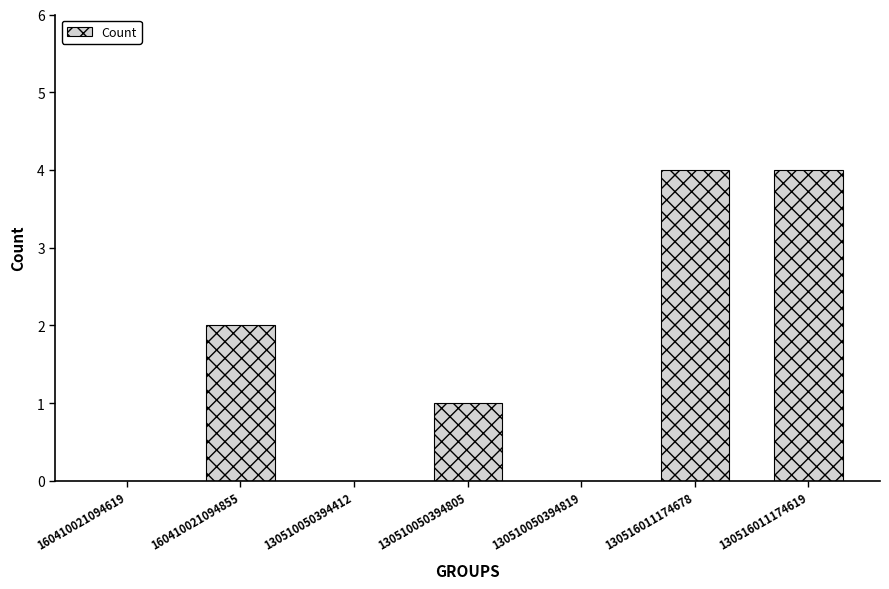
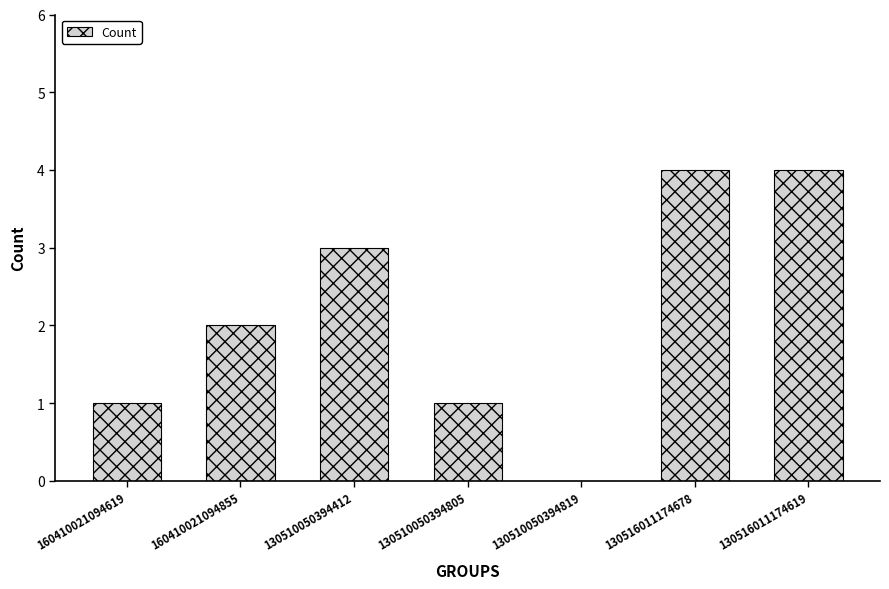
  {
-   "160410021094619": 0,
+   "160410021094619": 1,
    "160410021094855": 2,
-   "130510050394412": 0,
+   "130510050394412": 3,
    "130510050394805": 1,
    "130510050394819": 0,
    "130516011174678": 4,
    "130516011174619": 4
  }
